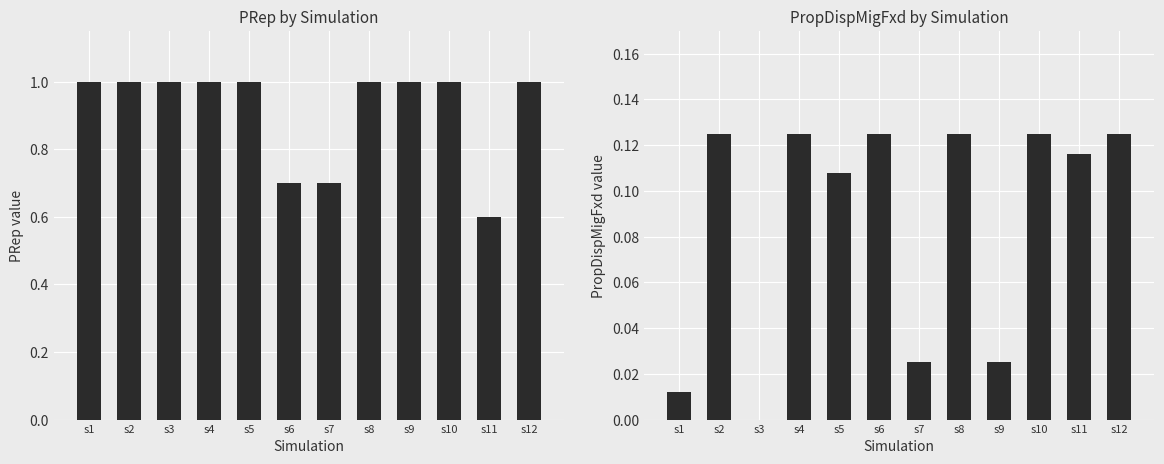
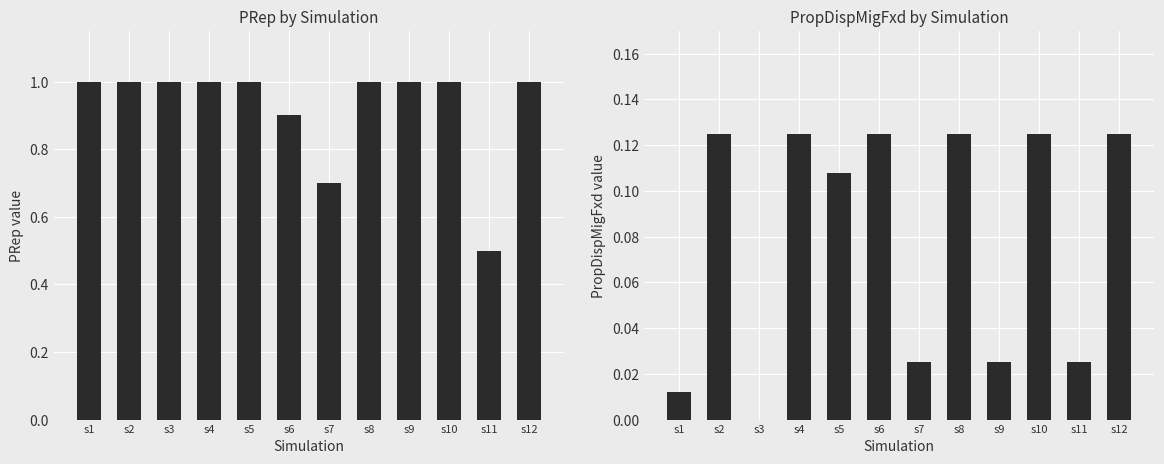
  {
    "PRep by Simulation": {
      "s1": 1.0,
      "s2": 1.0,
      "s3": 1.0,
      "s4": 1.0,
      "s5": 1.0,
-     "s6": 0.7,
+     "s6": 0.9,
      "s7": 0.7,
      "s8": 1.0,
      "s9": 1.0,
      "s10": 1.0,
-     "s11": 0.6,
+     "s11": 0.5,
      "s12": 1.0
    },
    "PropDispMigFxd by Simulation": {
      "s1": 0.012,
      "s2": 0.125,
      "s3": 0.000,
      "s4": 0.125,
      "s5": 0.108,
      "s6": 0.125,
      "s7": 0.025,
      "s8": 0.125,
      "s9": 0.025,
      "s10": 0.125,
-     "s11": 0.116,
+     "s11": 0.025,
      "s12": 0.125
    }
  }
